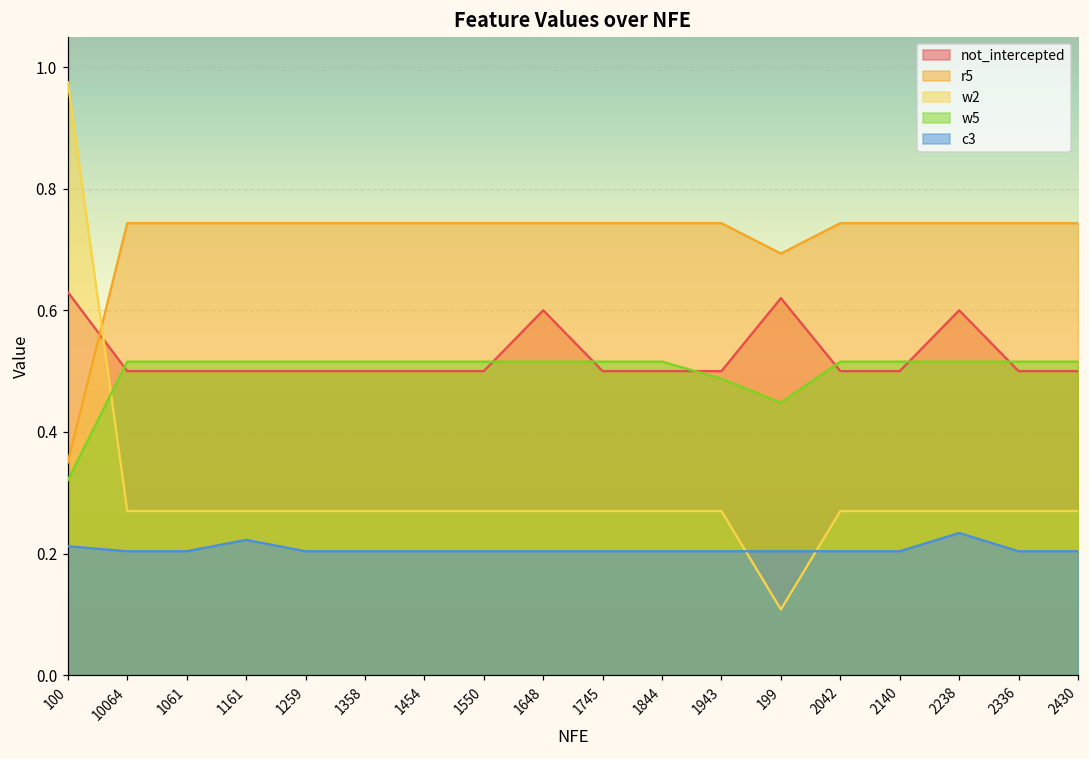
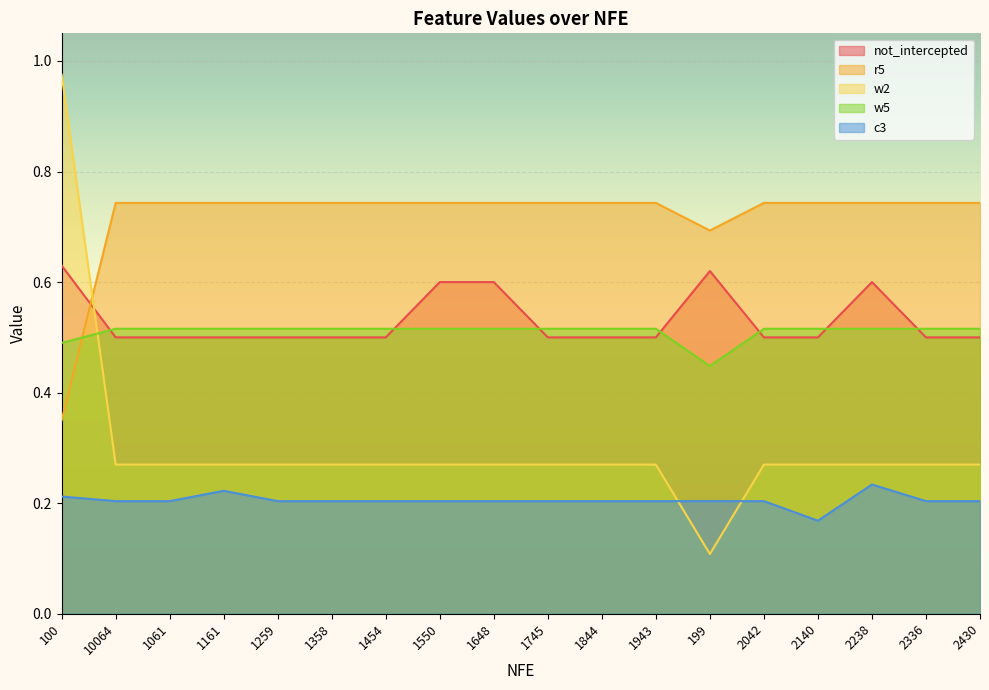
  {
    "not_intercepted": {
      "100": 0.63,
      "10064": 0.5,
      "1061": 0.5,
      "1161": 0.5,
      "1259": 0.5,
      "1358": 0.5,
      "1454": 0.5,
-     "1550": 0.5,
+     "1550": 0.6,
      "1648": 0.6,
      "1745": 0.5,
      "1844": 0.5,
      "1943": 0.5,
      "199": 0.62,
      "2042": 0.5,
      "2140": 0.5,
      "2238": 0.6,
      "2336": 0.5,
      "2430": 0.5
    },
    "w5": {
-     "100": 0.32,
+     "100": 0.49,
      "10064": 0.52,
      "1061": 0.52,
      "1161": 0.52,
      "1259": 0.52,
      "1358": 0.52,
      "1454": 0.52,
      "1550": 0.52,
      "1648": 0.52,
      "1745": 0.52,
      "1844": 0.52,
-     "1943": 0.49,
+     "1943": 0.52,
      "199": 0.45,
      "2042": 0.52,
      "2140": 0.52,
      "2238": 0.52,
      "2336": 0.52,
      "2430": 0.52
    },
    "c3": {
      "100": 0.21,
      "10064": 0.20,
      "1061": 0.20,
      "1161": 0.22,
      "1259": 0.20,
      "1358": 0.20,
      "1454": 0.20,
      "1550": 0.20,
      "1648": 0.20,
      "1745": 0.20,
      "1844": 0.20,
      "1943": 0.20,
      "199": 0.20,
      "2042": 0.20,
-     "2140": 0.20,
+     "2140": 0.17,
      "2238": 0.23,
      "2336": 0.20,
      "2430": 0.20
    }
  }
